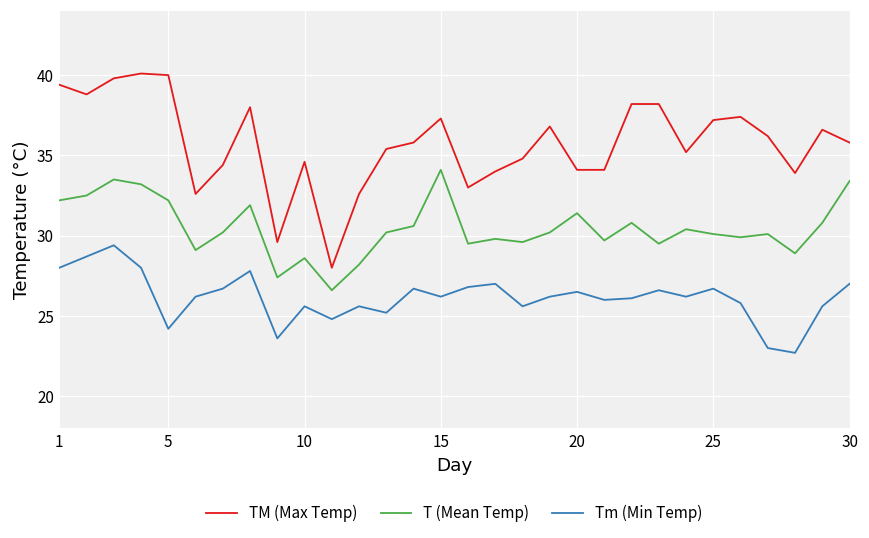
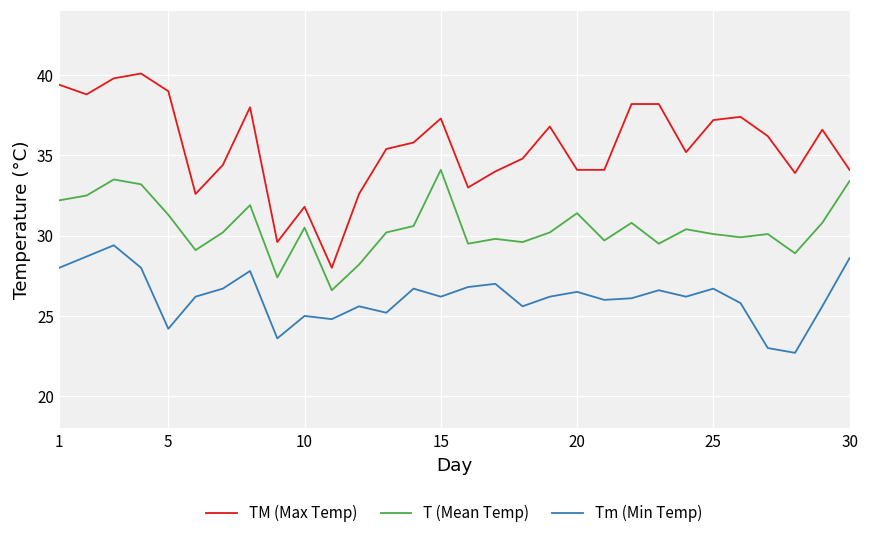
  {
    "TM (Max Temp)": {
      "1": 39.4,
-     "5": 40,
-     "10": 34.6,
+     "5": 39,
+     "10": 31.8,
      "15": 37.3,
      "20": 34.1,
      "25": 37.2,
-     "30": 35.8
+     "30": 34.1
    },
    "T (Mean Temp)": {
      "1": 32.2,
-     "5": 32.2,
-     "10": 28.6,
+     "5": 31.3,
+     "10": 30.5,
      "15": 34.1,
      "20": 31.4,
      "25": 30.1,
      "30": 33.4
    },
    "Tm (Min Temp)": {
      "1": 28.0,
      "5": 24.2,
-     "10": 25.6,
+     "10": 25.0,
      "15": 26.2,
      "20": 26.5,
      "25": 26.7,
-     "30": 27.0
+     "30": 28.6
    }
  }
